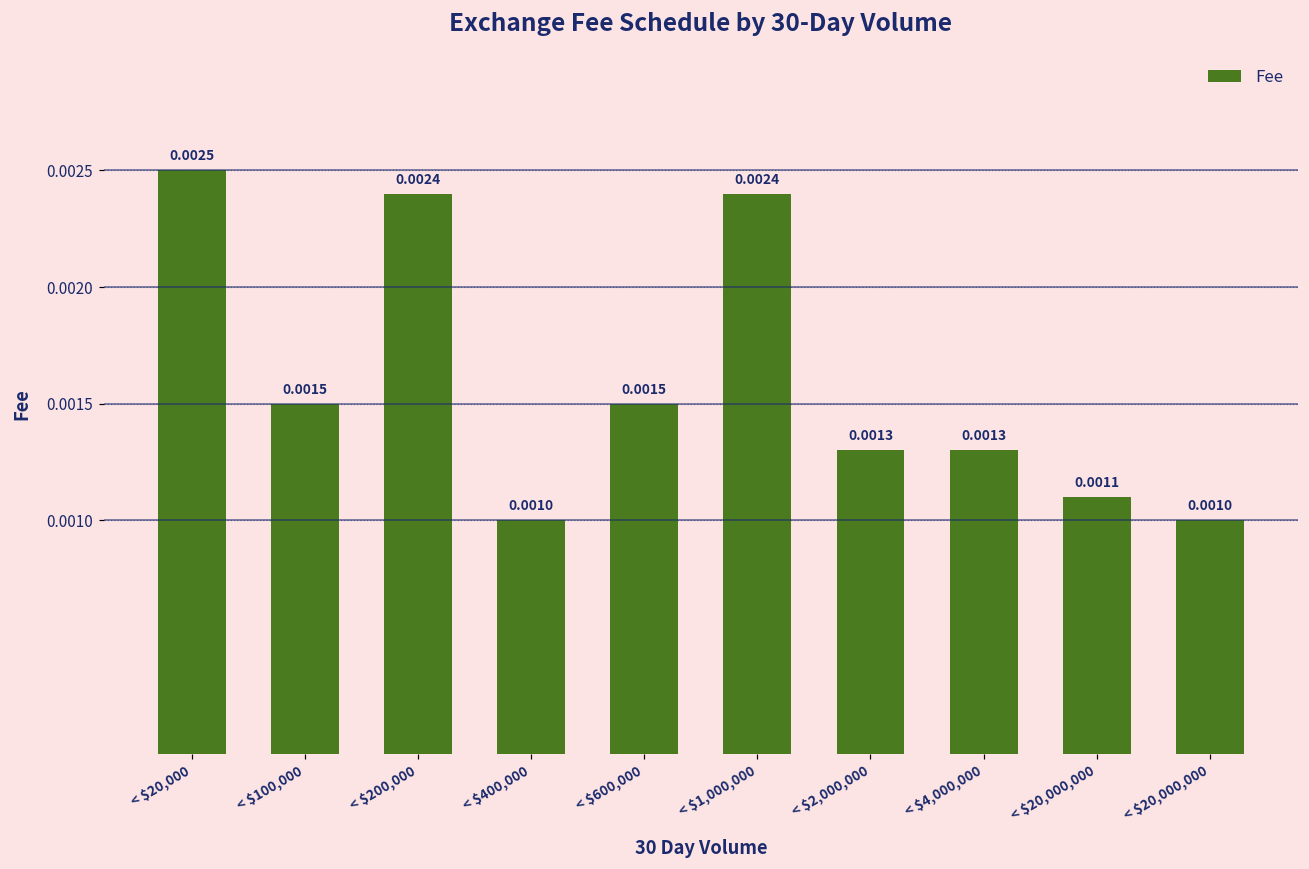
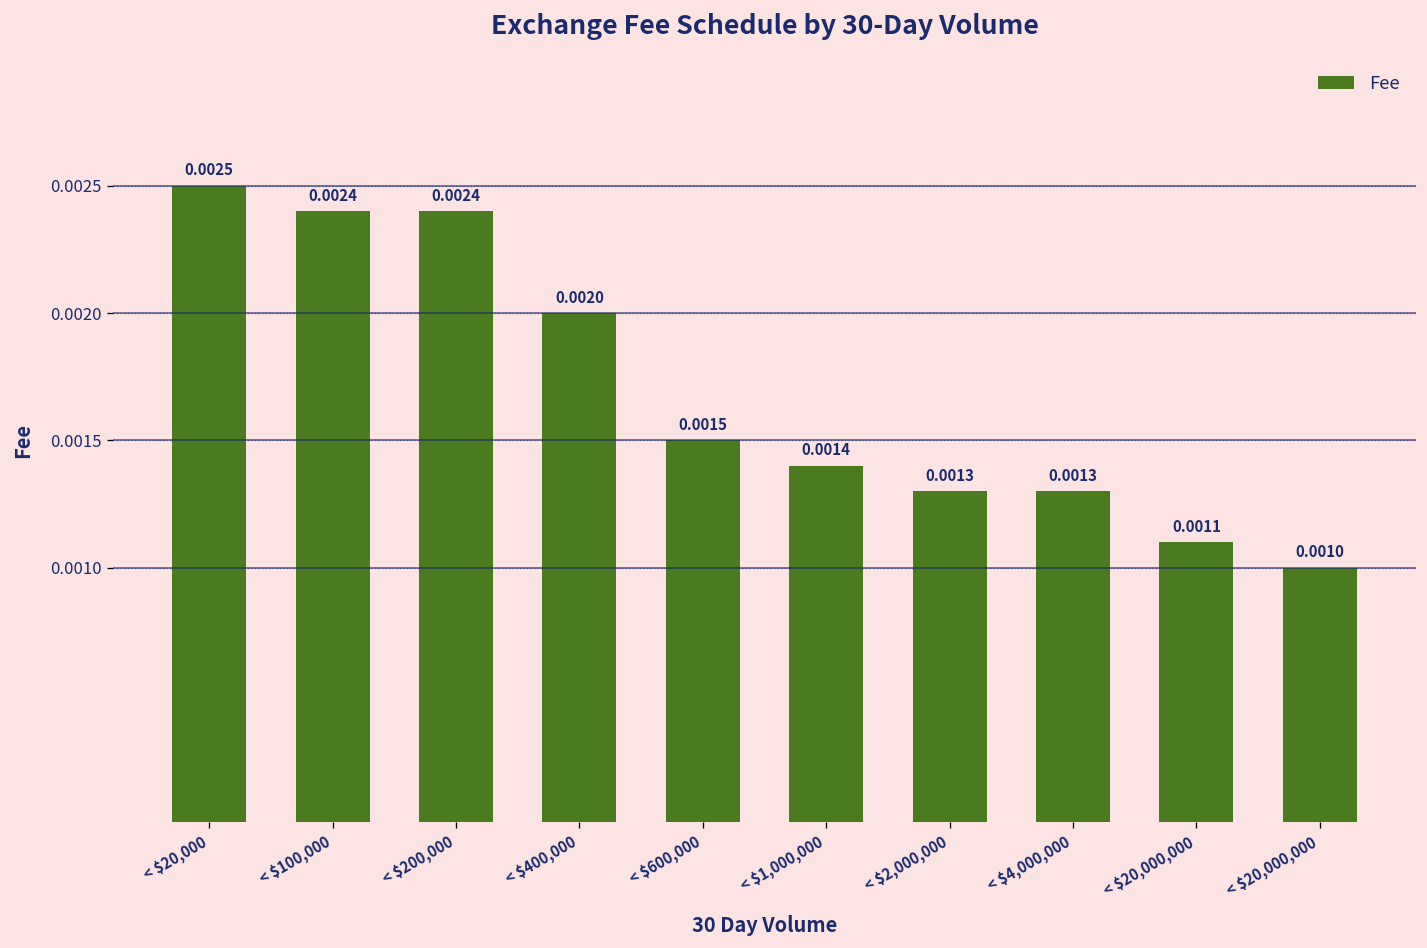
  {
    "< $20,000": 0.0025,
-   "< $100,000": 0.0015,
+   "< $100,000": 0.0024,
    "< $200,000": 0.0024,
-   "< $400,000": 0.0010,
+   "< $400,000": 0.0020,
    "< $600,000": 0.0015,
-   "< $1,000,000": 0.0024,
+   "< $1,000,000": 0.0014,
    "< $2,000,000": 0.0013,
    "< $4,000,000": 0.0013
  }
